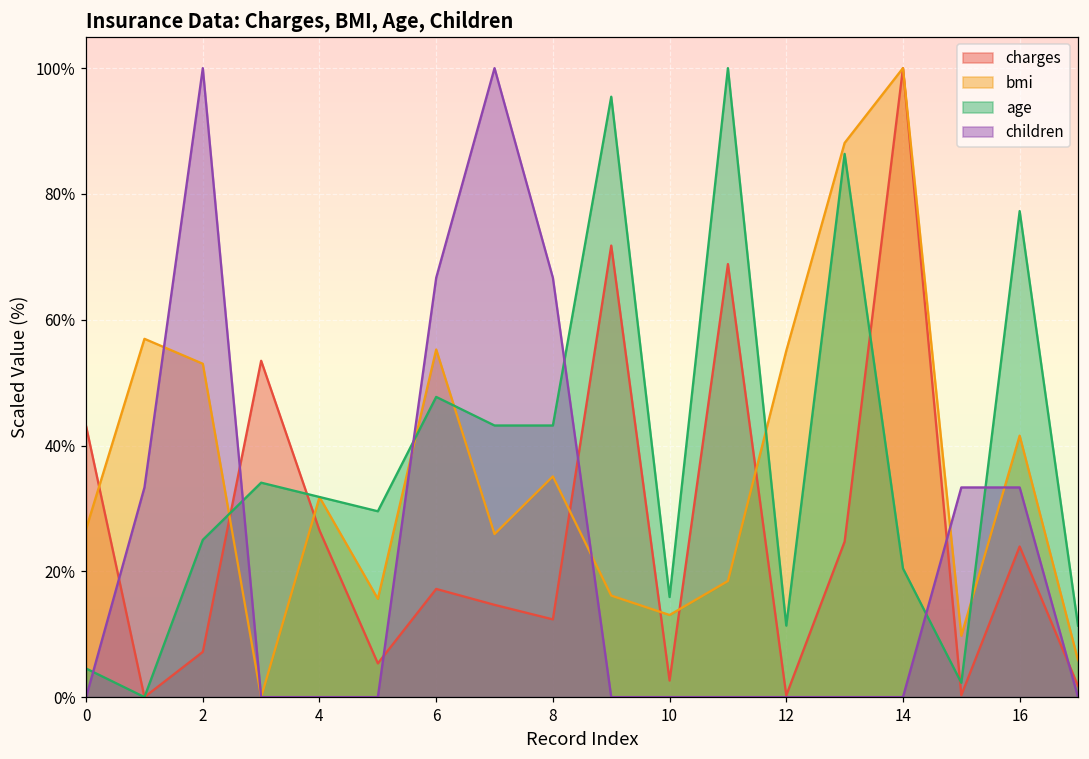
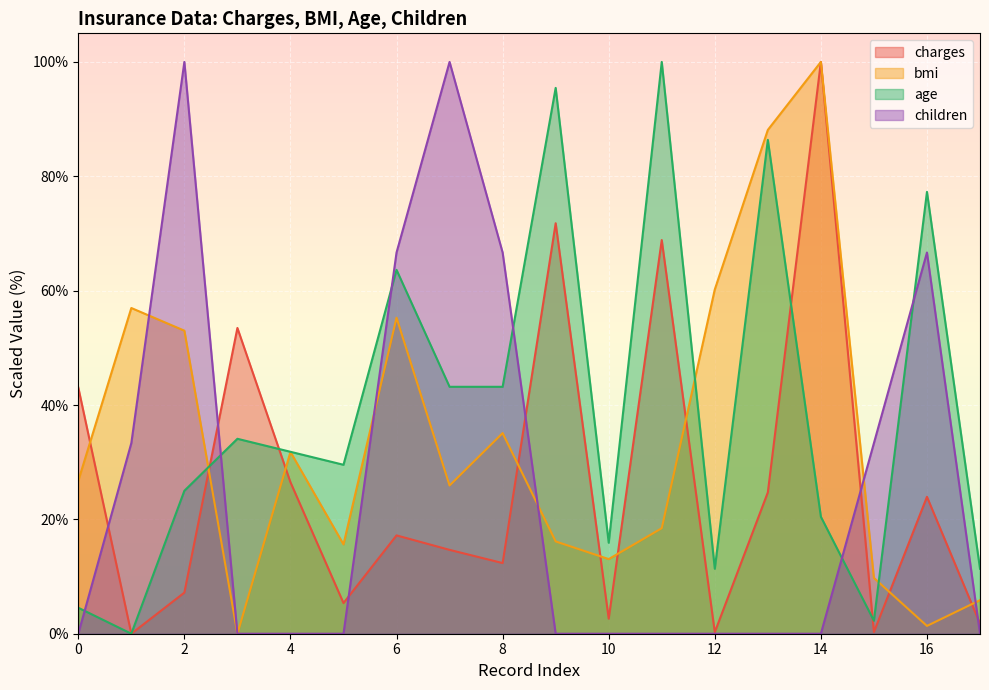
  {
    "charges": {
      "0": "43%",
      "2": "7%",
      "4": "26%",
      "6": "17%",
      "8": "12%",
      "10": "3%",
      "16": "24%"
    },
    "bmi": {
      "0": "27%",
      "2": "53%",
      "6": "55%",
      "8": "35%",
      "10": "13%",
-     "12": "55%",
-     "16": "42%"
+     "12": "60%",
+     "16": "1%"
    },
    "age": {
      "0": "5%",
      "2": "25%",
-     "6": "48%",
+     "6": "64%",
      "8": "43%",
      "10": "16%",
      "12": "11%",
      "14": "20%",
      "16": "77%"
    },
    "children": {
      "0": "0%",
      "2": "100%",
      "4": "0%",
      "6": "67%",
      "8": "67%",
      "10": "0%",
      "14": "0%",
-     "16": "33%"
+     "16": "67%"
    }
  }
